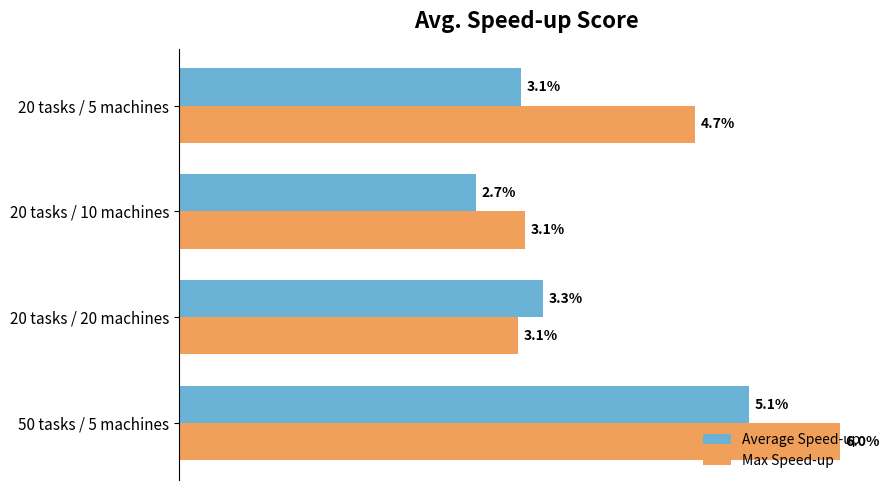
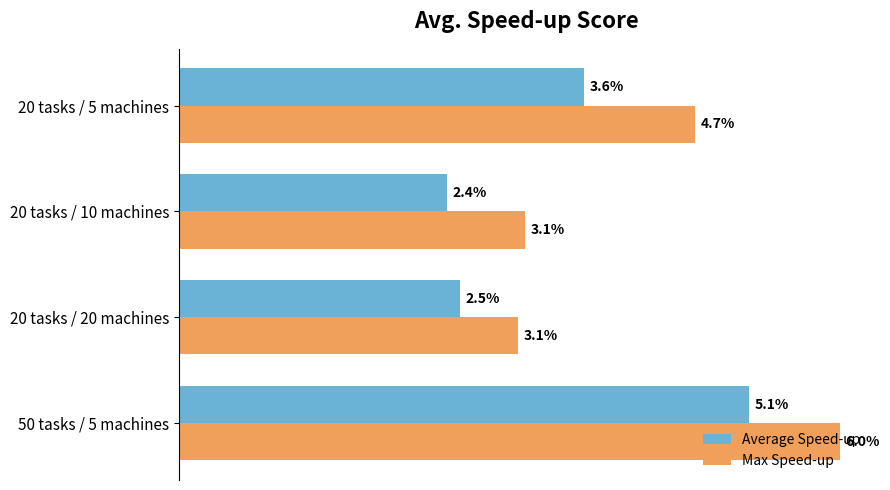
  {
    "Average Speed-up": {
-     "20 tasks / 5 machines": "3.1%",
-     "20 tasks / 10 machines": "2.7%",
-     "20 tasks / 20 machines": "3.3%",
+     "20 tasks / 5 machines": "3.6%",
+     "20 tasks / 10 machines": "2.4%",
+     "20 tasks / 20 machines": "2.5%",
      "50 tasks / 5 machines": "5.1%"
    },
    "Max Speed-up": {
      "20 tasks / 5 machines": "4.7%",
      "20 tasks / 10 machines": "3.1%",
      "20 tasks / 20 machines": "3.1%",
      "50 tasks / 5 machines": "6.0%"
    }
  }
